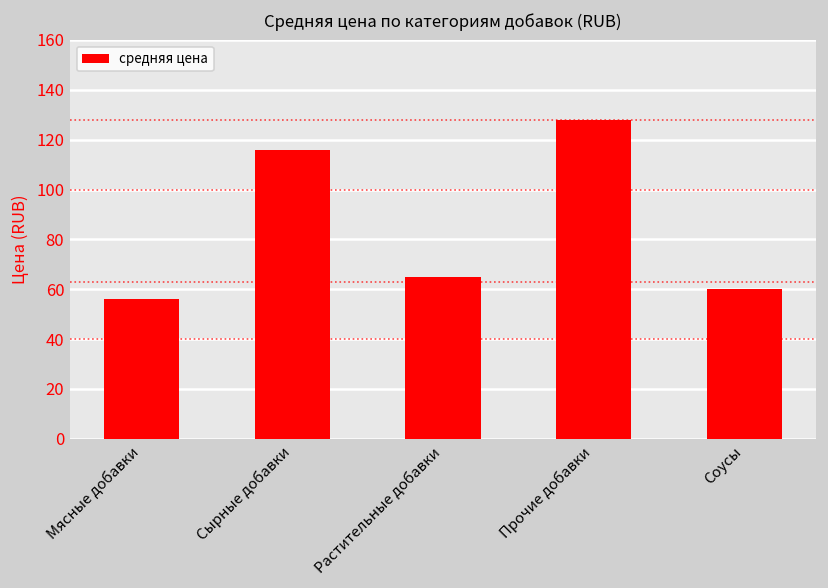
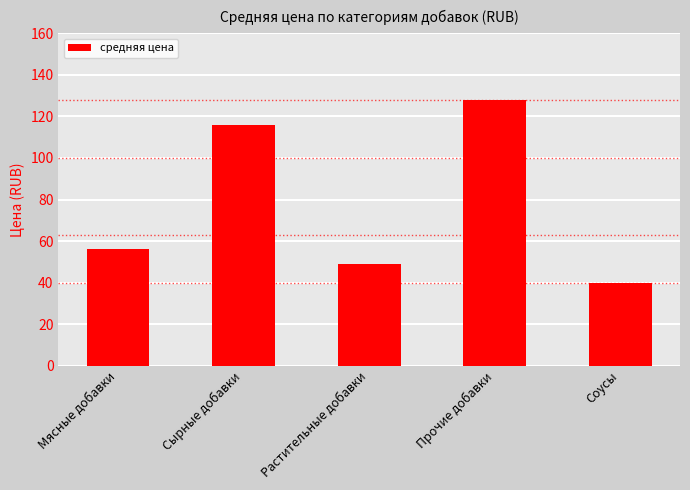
  {
    "Мясные добавки": 56,
    "Сырные добавки": 116,
-   "Растительные добавки": 65,
+   "Растительные добавки": 49,
    "Прочие добавки": 128,
-   "Соусы": 60
+   "Соусы": 40
  }
